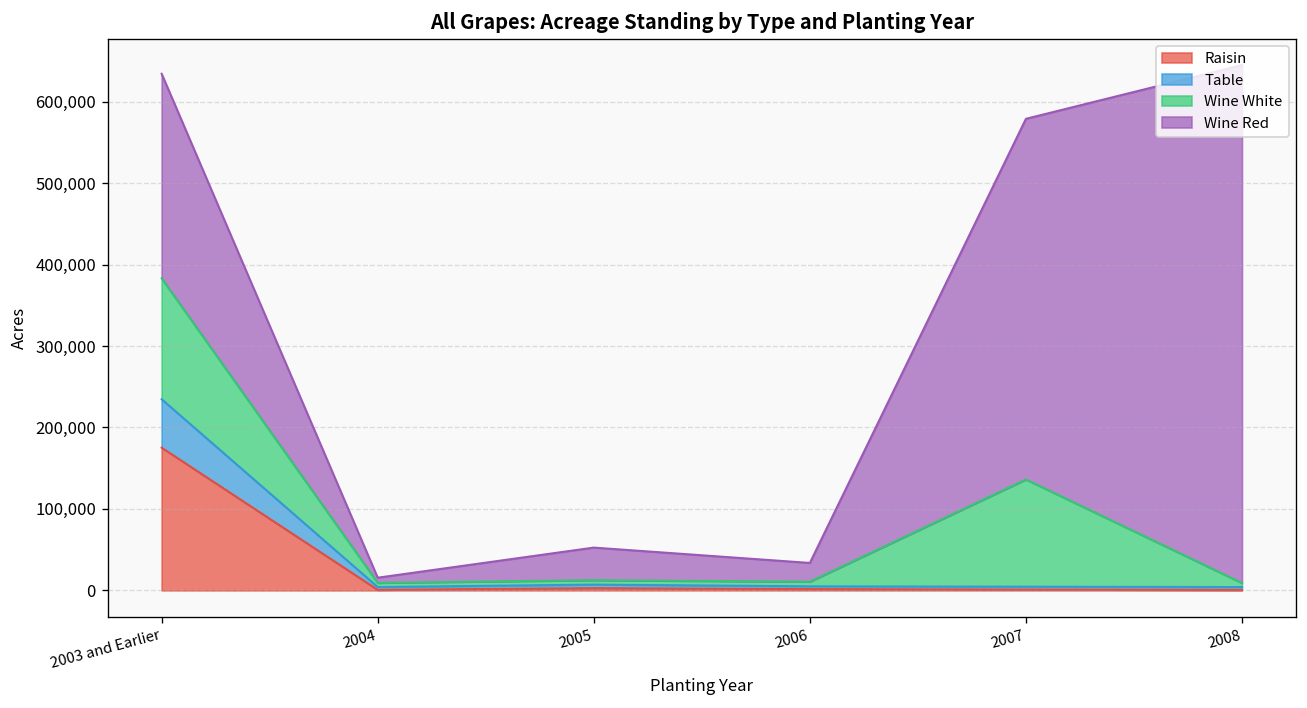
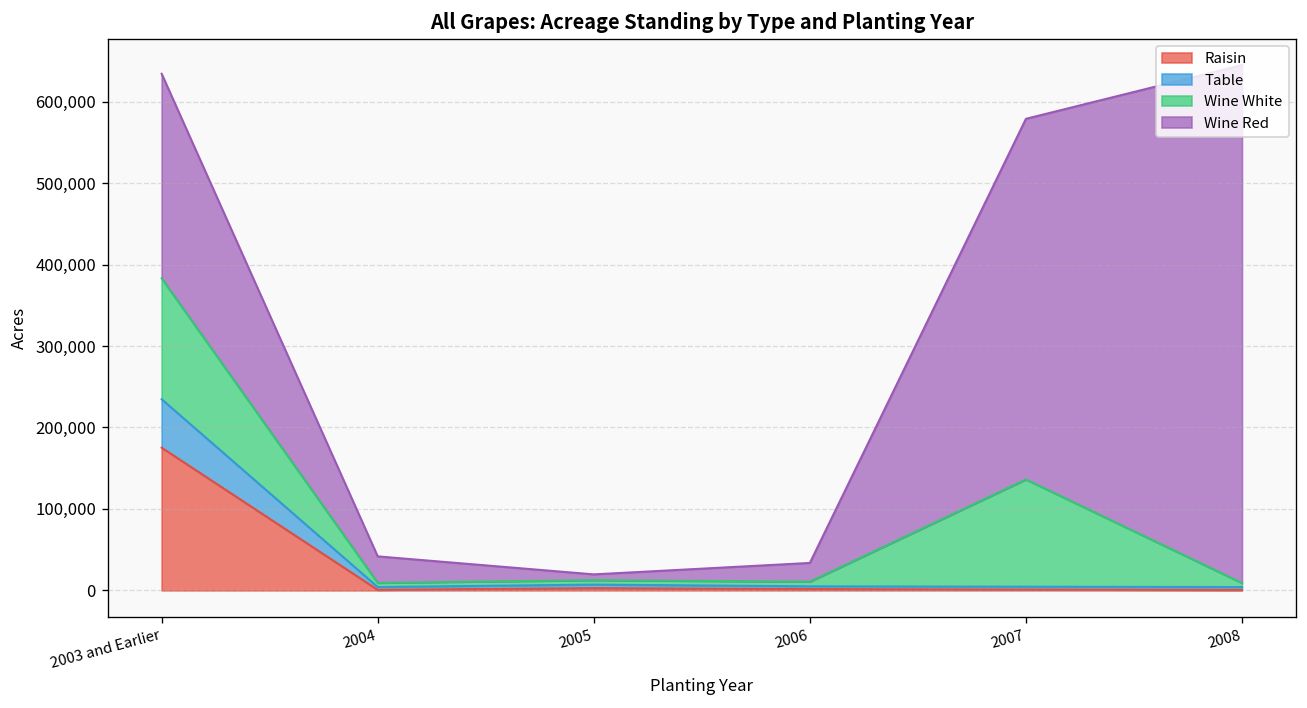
  {
    "Raisin": {
      "2003 and Earlier": "180,000",
      "2005": "0"
    },
    "Table": {
      "2003 and Earlier": "60,000",
      "2005": "0"
    },
    "Wine White": {
      "2003 and Earlier": "150,000",
      "2004": "10,000",
      "2005": "10,000",
      "2006": "10,000",
      "2007": "130,000",
      "2008": "0"
    },
    "Wine Red": {
      "2003 and Earlier": "250,000",
-     "2004": "10,000",
-     "2005": "40,000",
+     "2004": "30,000",
+     "2005": "10,000",
      "2006": "20,000",
      "2007": "440,000"
    }
  }
